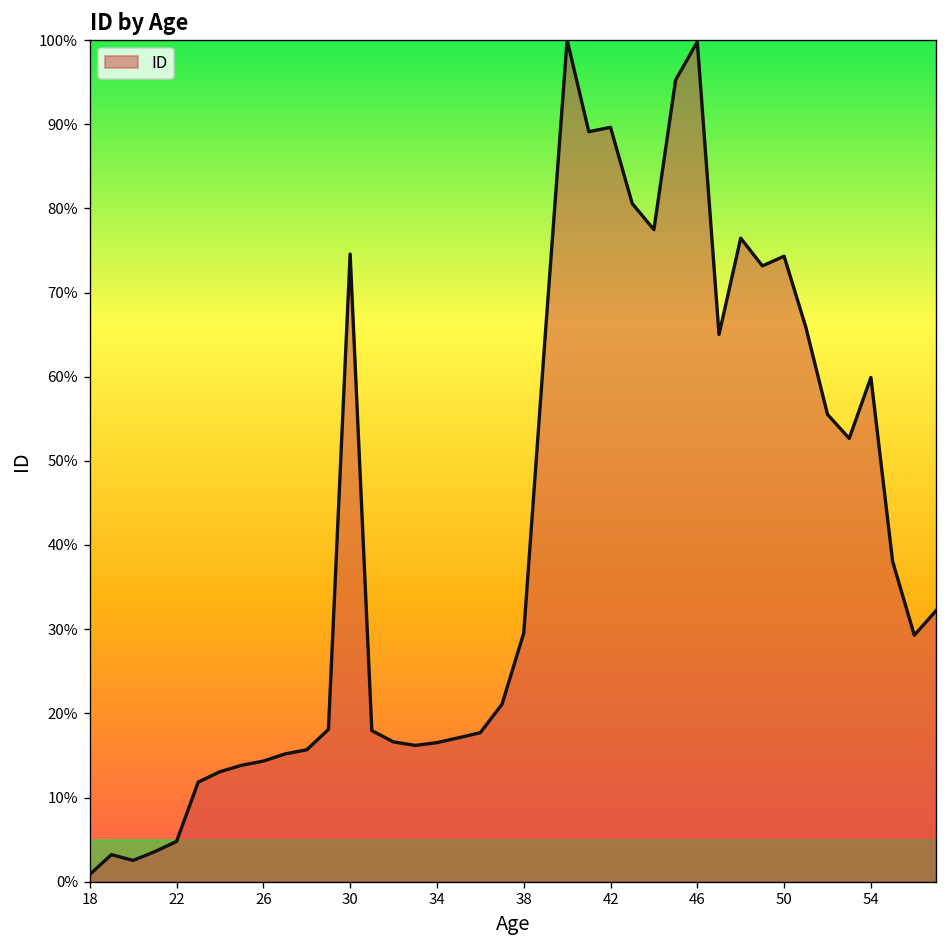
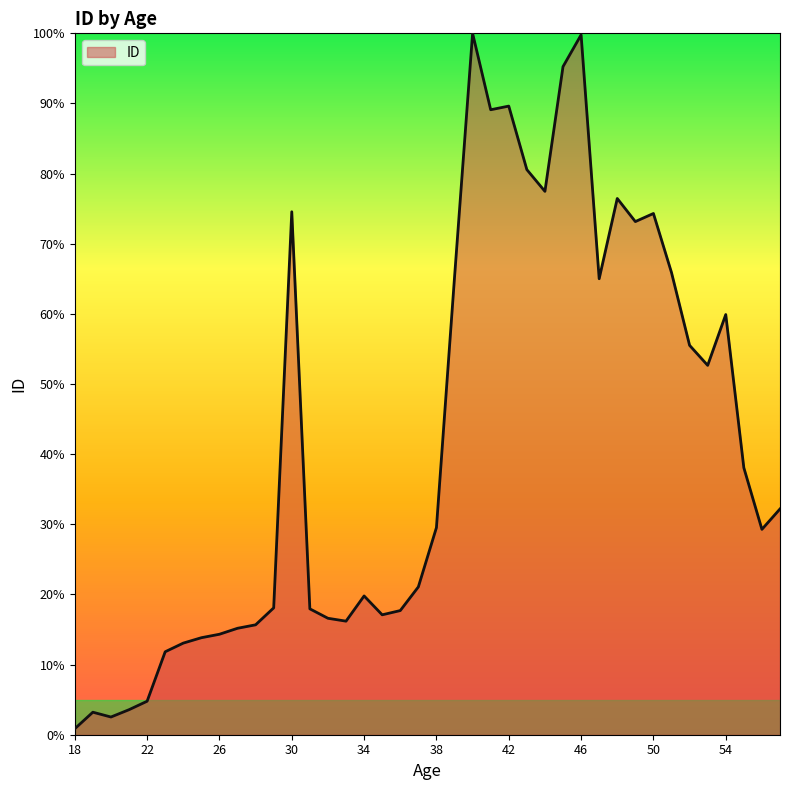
  {
    "26": "14%",
    "30": "75%",
-   "34": "17%",
+   "34": "20%",
    "38": "30%",
    "42": "90%",
    "46": "100%",
    "50": "74%",
    "54": "60%"
  }
